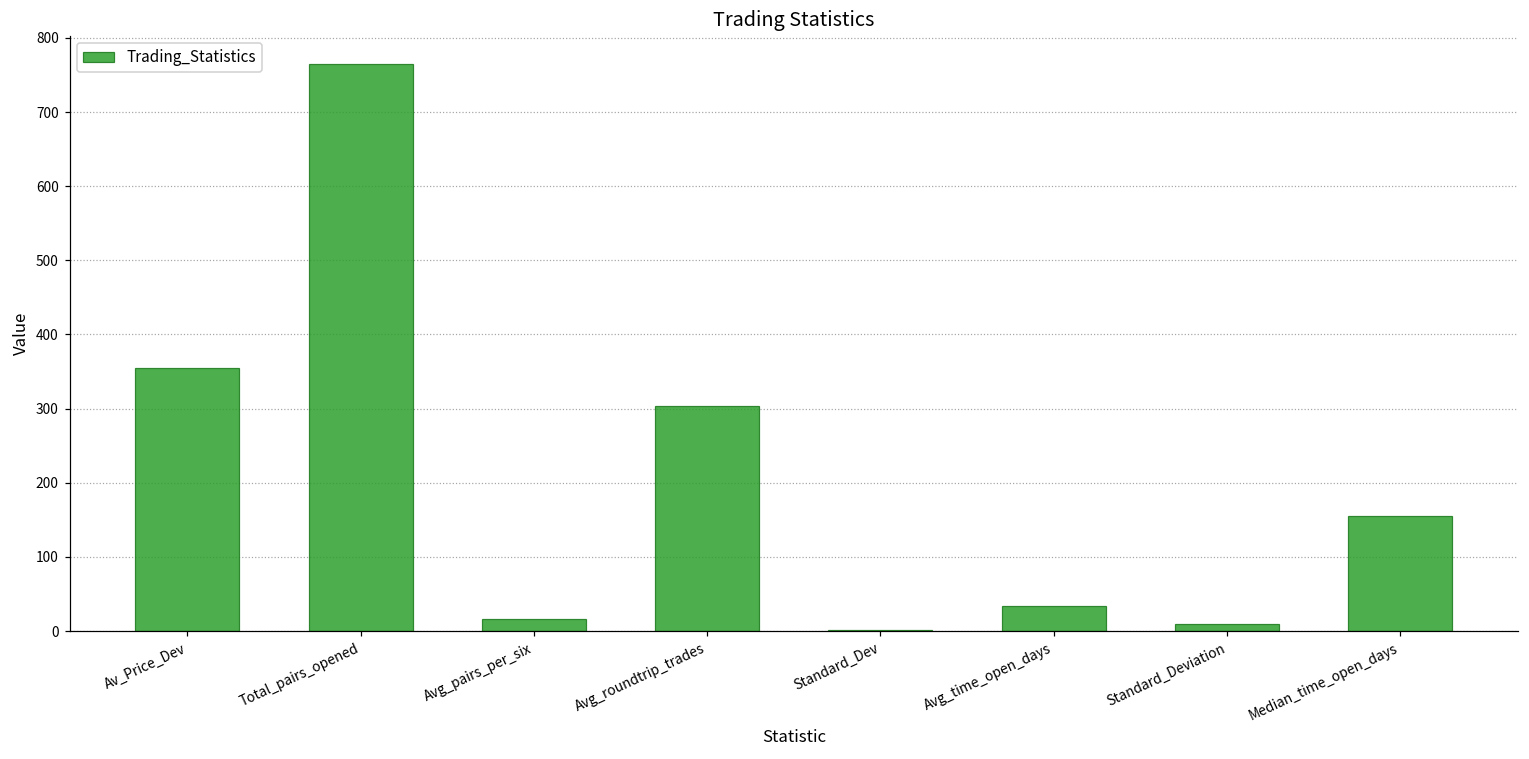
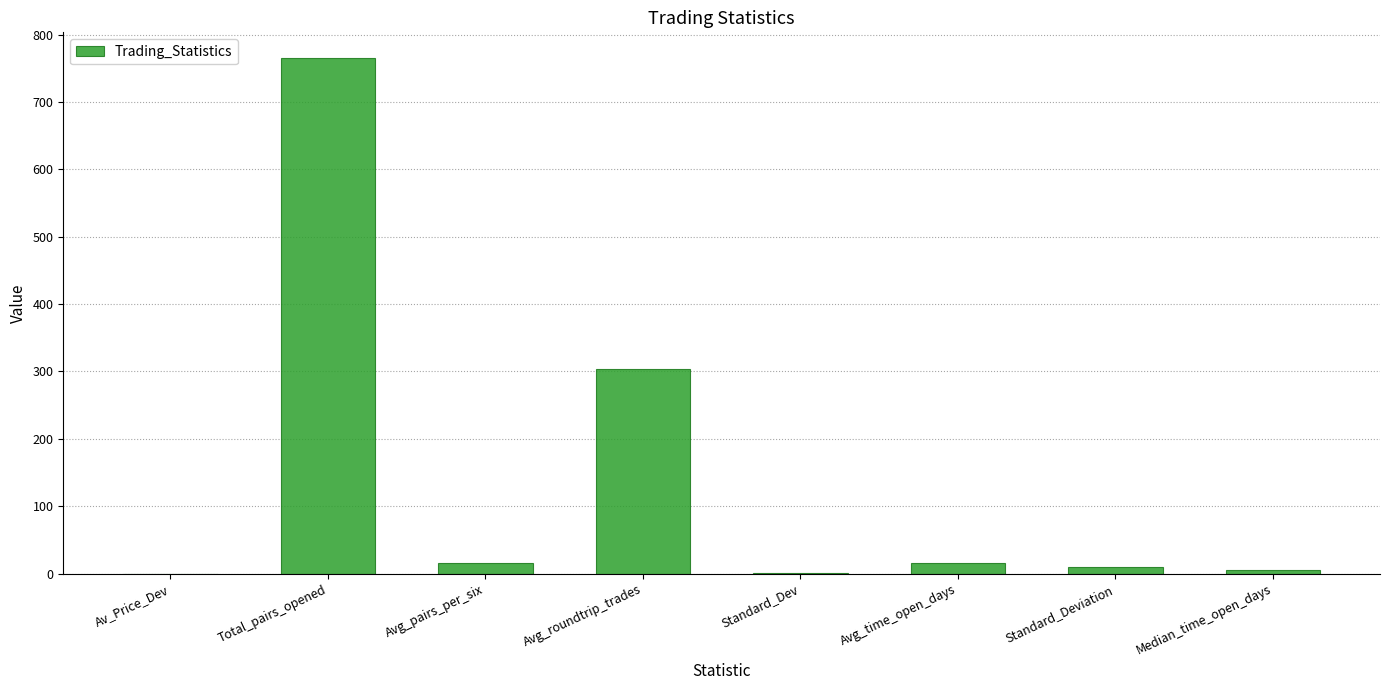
  {
-   "Av_Price_Dev": 350,
+   "Av_Price_Dev": 0,
    "Total_pairs_opened": 770,
    "Avg_pairs_per_six": 20,
    "Avg_roundtrip_trades": 300,
-   "Avg_time_open_days": 30,
+   "Avg_time_open_days": 20,
    "Standard_Deviation": 10,
-   "Median_time_open_days": 160
+   "Median_time_open_days": 10
  }
